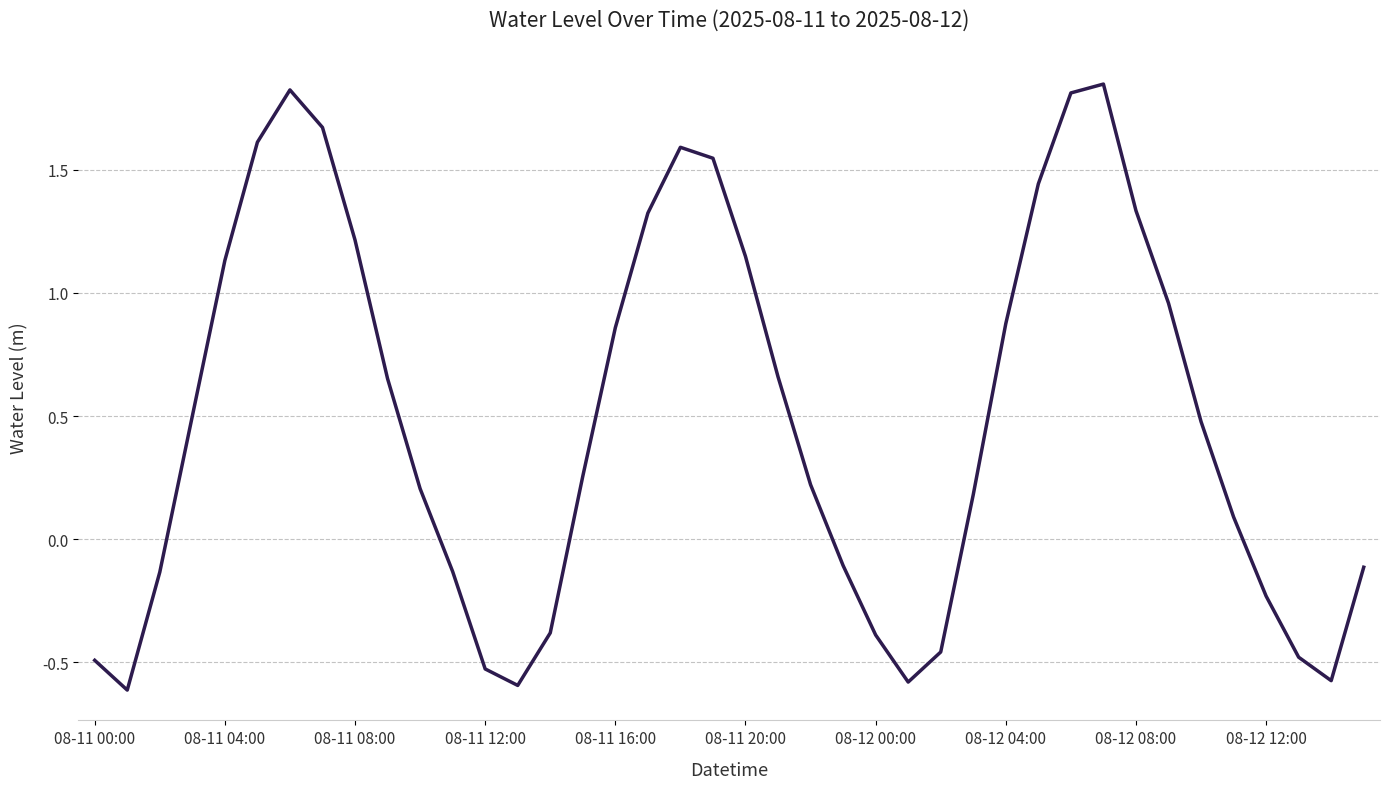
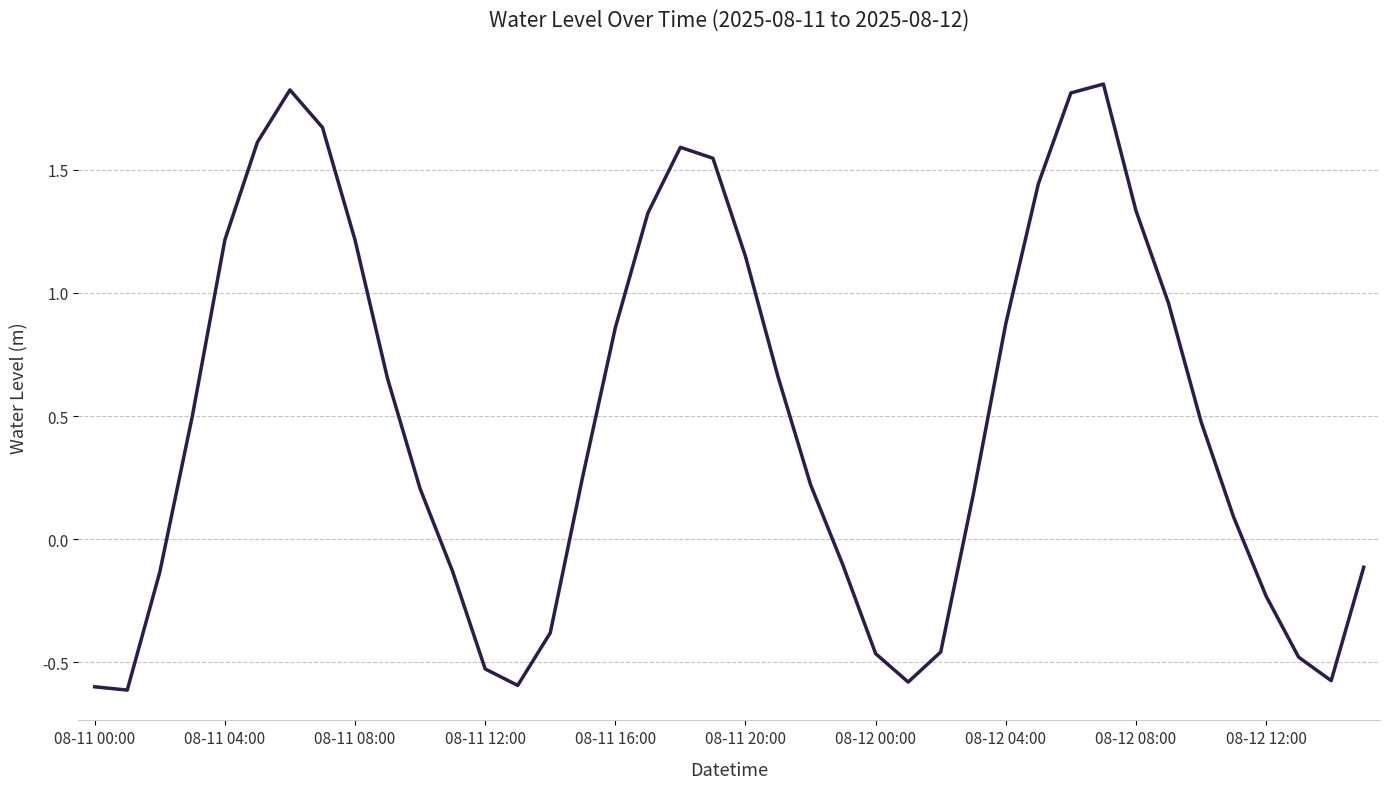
  {
-   "08-11 00:00": -0.49,
-   "08-11 04:00": 1.13,
+   "08-11 00:00": -0.60,
+   "08-11 04:00": 1.22,
    "08-11 08:00": 1.22,
    "08-11 12:00": -0.53,
    "08-11 16:00": 0.86,
    "08-11 20:00": 1.15,
-   "08-12 00:00": -0.39,
+   "08-12 00:00": -0.46,
    "08-12 04:00": 0.88,
    "08-12 08:00": 1.33,
    "08-12 12:00": -0.23
  }
